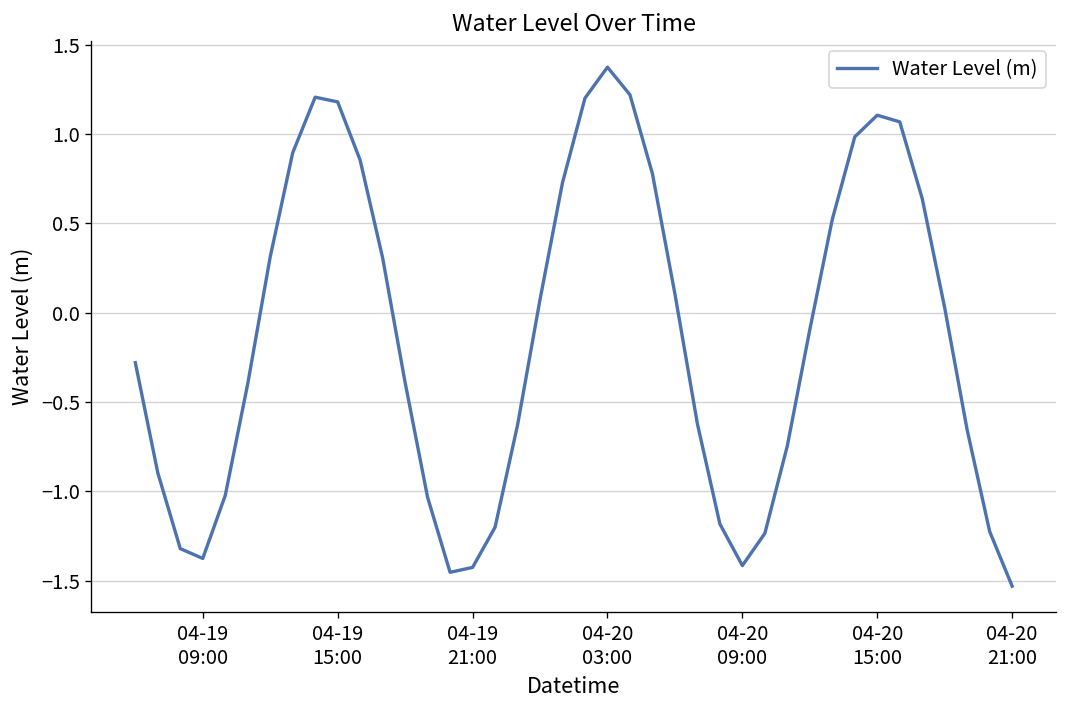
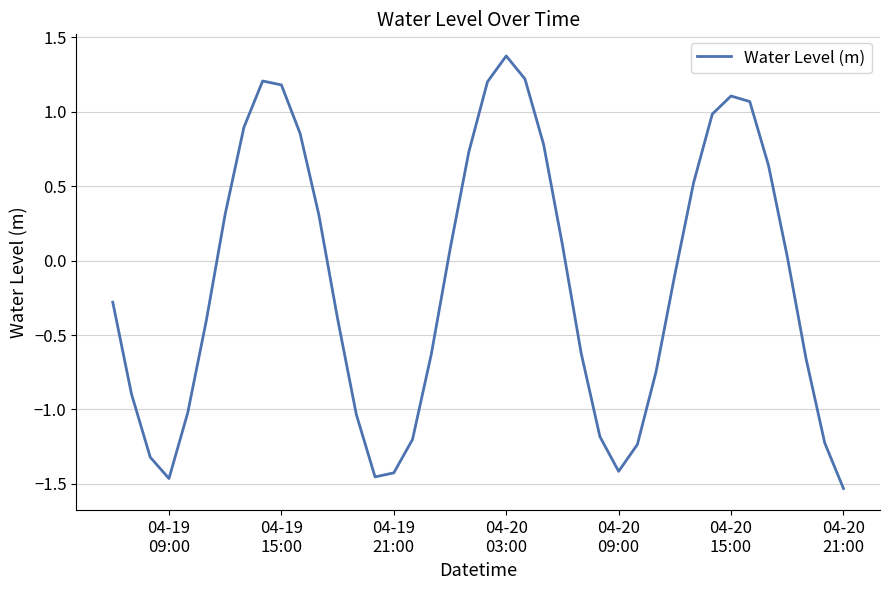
  {
-   "04-19 09:00": -1.38,
+   "04-19 09:00": -1.46,
    "04-19 15:00": 1.18,
    "04-19 21:00": -1.43,
    "04-20 03:00": 1.38,
    "04-20 09:00": -1.42,
    "04-20 15:00": 1.11,
    "04-20 21:00": -1.53
  }
